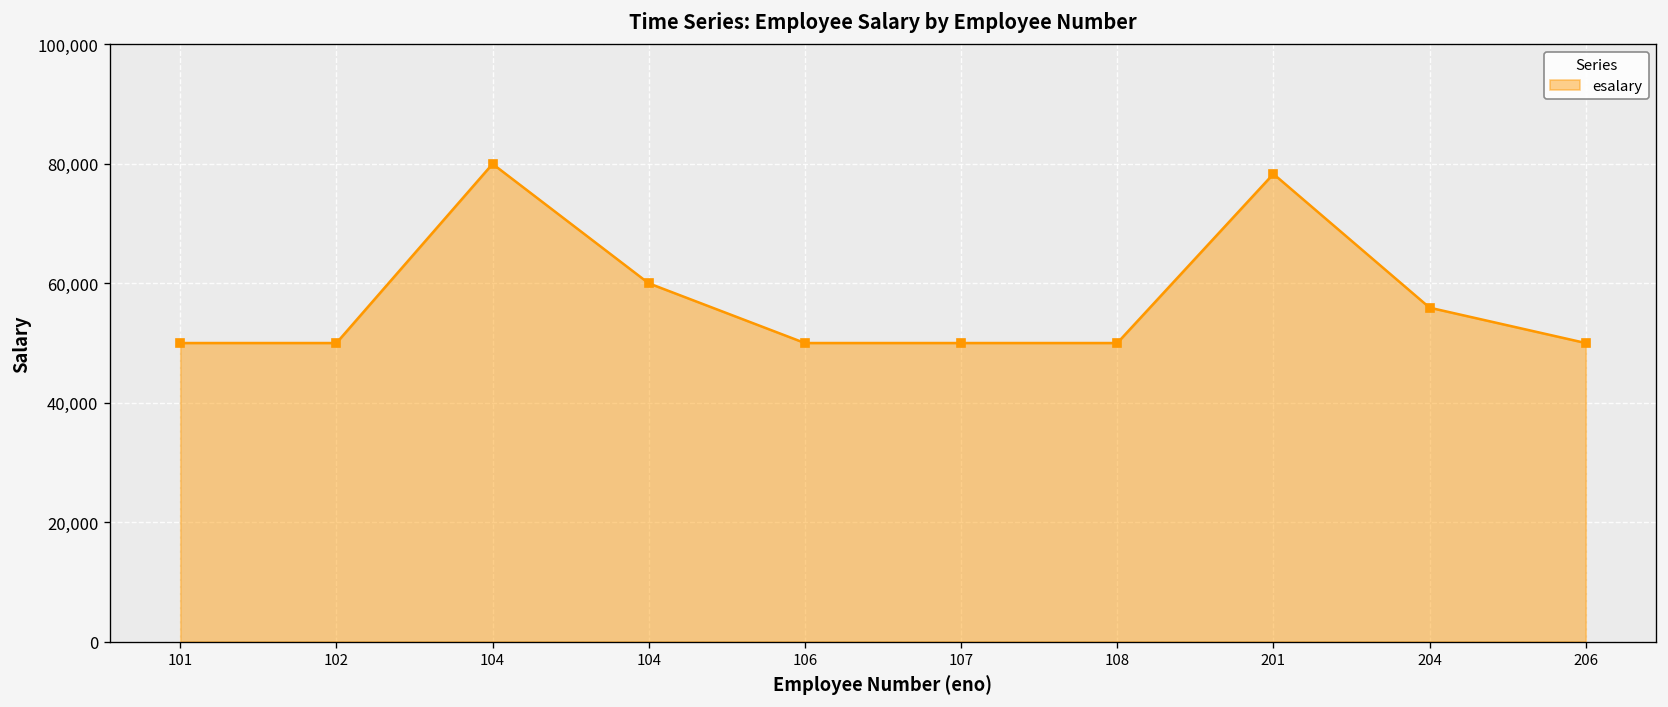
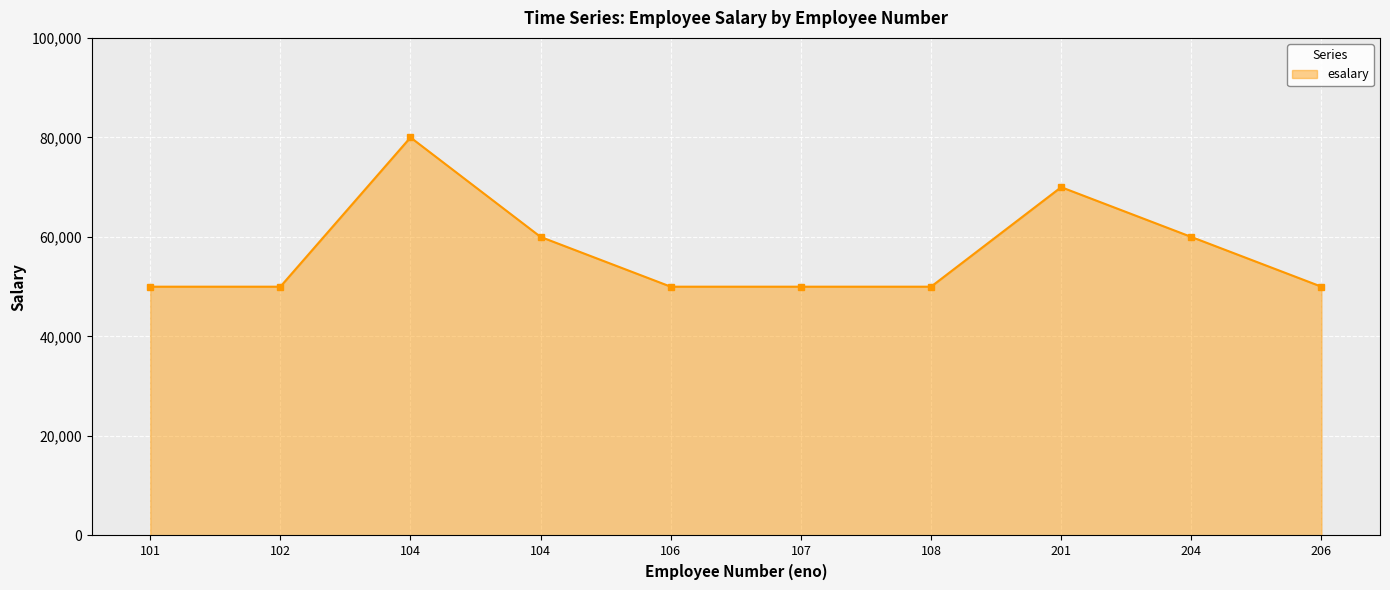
  {
    "101": "50,000",
    "102": "50,000",
    "106": "50,000",
    "107": "50,000",
    "108": "50,000",
-   "201": "78,000",
-   "204": "56,000",
+   "201": "70,000",
+   "204": "60,000",
    "206": "50,000"
  }
